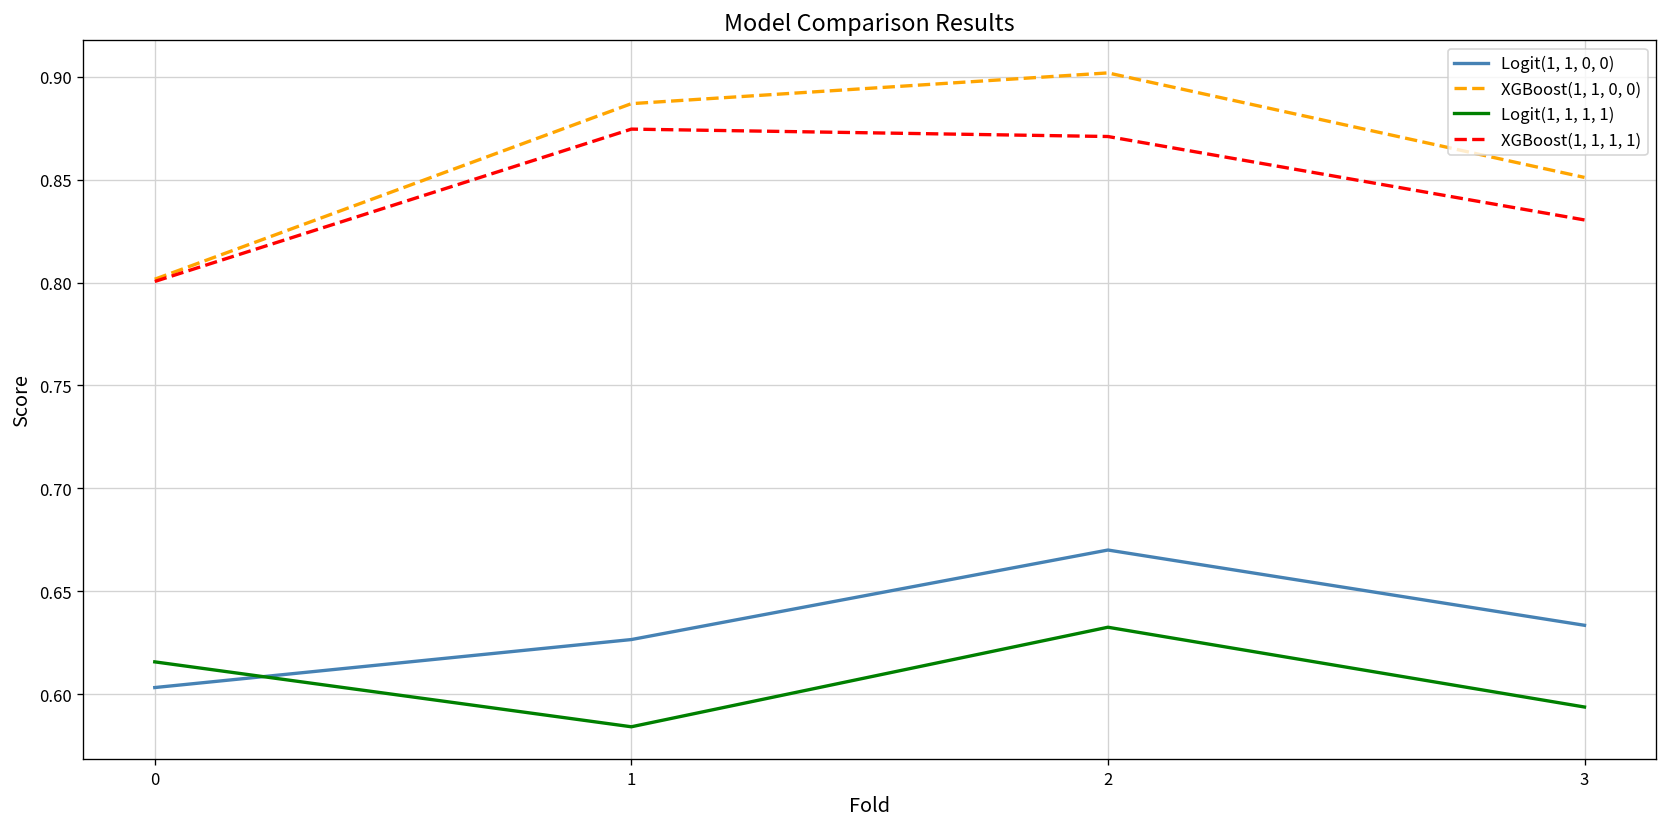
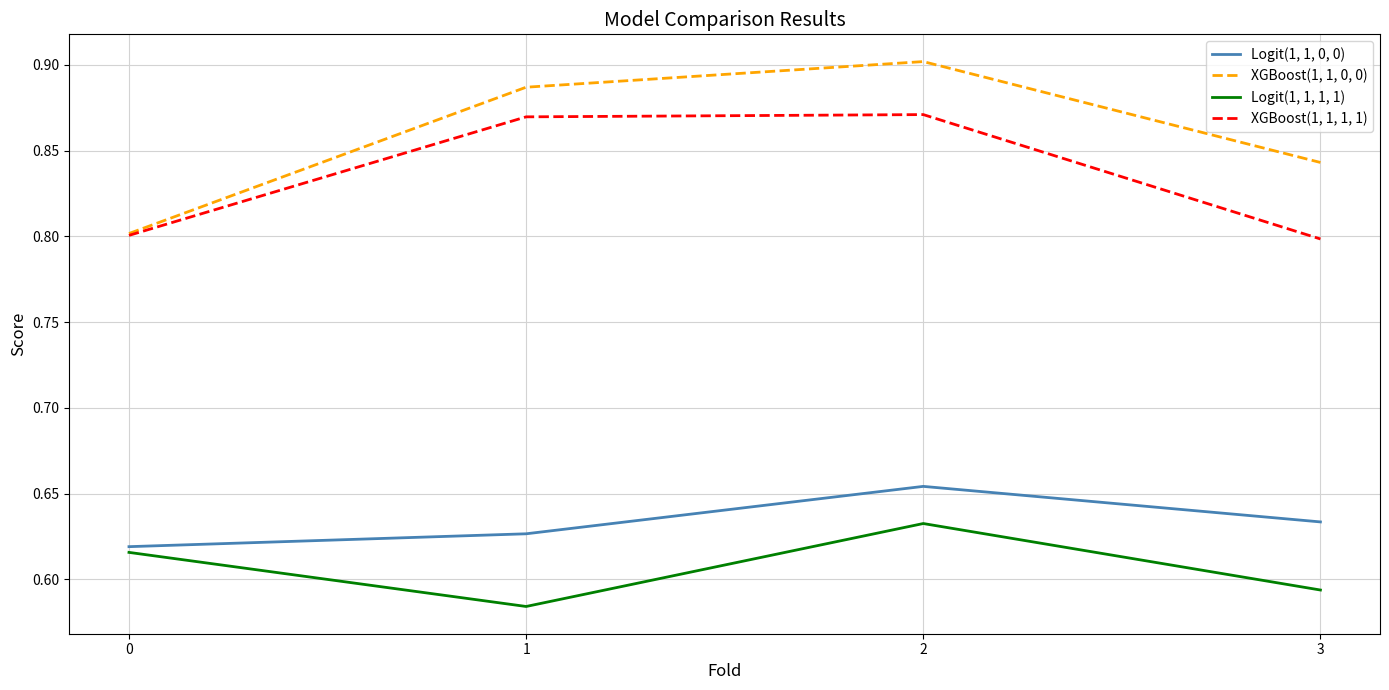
  {
    "Logit(1, 1, 0, 0)": {
-     "0": 0.603,
+     "0": 0.619,
      "1": 0.626,
-     "2": 0.670,
+     "2": 0.654,
      "3": 0.633
    },
    "XGBoost(1, 1, 0, 0)": {
      "1": 0.887,
      "2": 0.902,
-     "3": 0.851
+     "3": 0.843
    },
    "Logit(1, 1, 1, 1)": {
      "0": 0.616,
      "1": 0.584,
      "2": 0.632,
      "3": 0.594
    },
    "XGBoost(1, 1, 1, 1)": {
-     "1": 0.875,
+     "1": 0.870,
      "2": 0.871,
-     "3": 0.830
+     "3": 0.798
    }
  }
